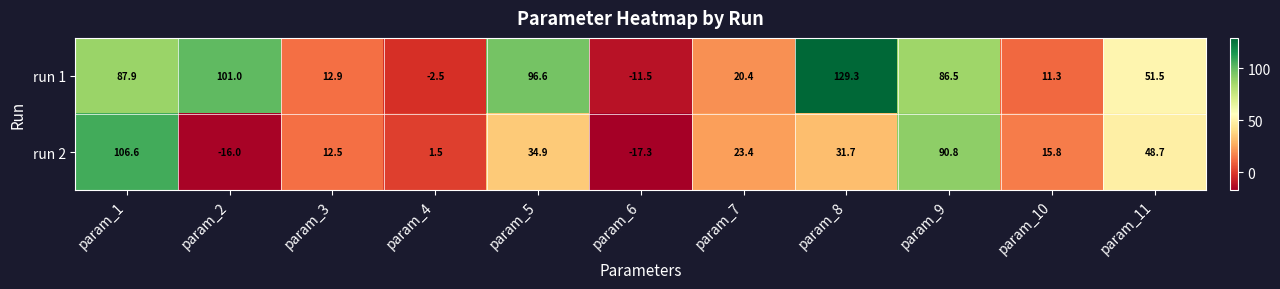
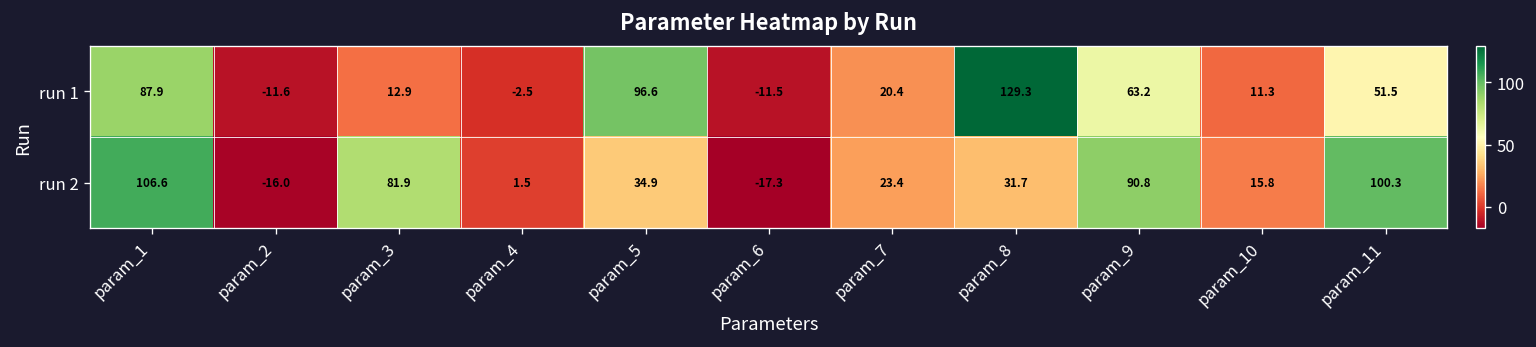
  {
    "run 1": {
      "param_1": 87.9,
-     "param_2": 101.0,
+     "param_2": -11.6,
      "param_3": 12.9,
      "param_4": -2.5,
      "param_5": 96.6,
      "param_6": -11.5,
      "param_7": 20.4,
      "param_8": 129.3,
-     "param_9": 86.5,
+     "param_9": 63.2,
      "param_10": 11.3,
      "param_11": 51.5
    },
    "run 2": {
      "param_1": 106.6,
      "param_2": -16.0,
-     "param_3": 12.5,
+     "param_3": 81.9,
      "param_4": 1.5,
      "param_5": 34.9,
      "param_6": -17.3,
      "param_7": 23.4,
      "param_8": 31.7,
      "param_9": 90.8,
      "param_10": 15.8,
-     "param_11": 48.7
+     "param_11": 100.3
    }
  }
